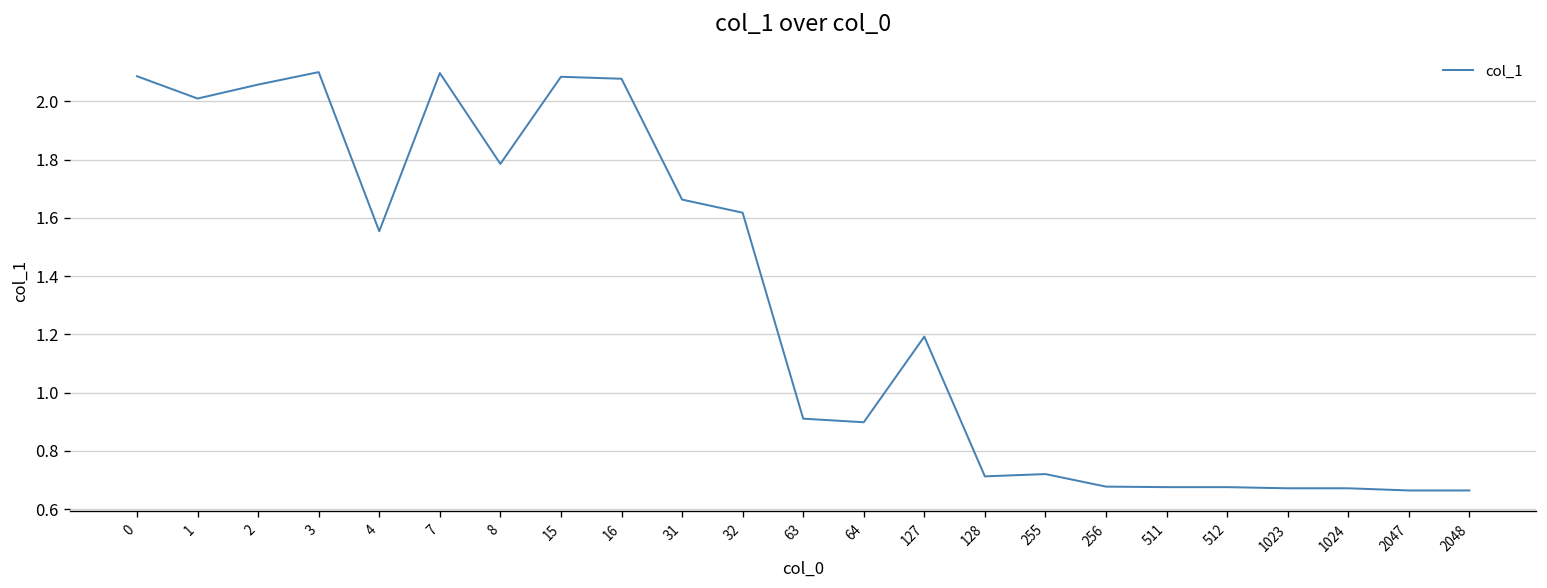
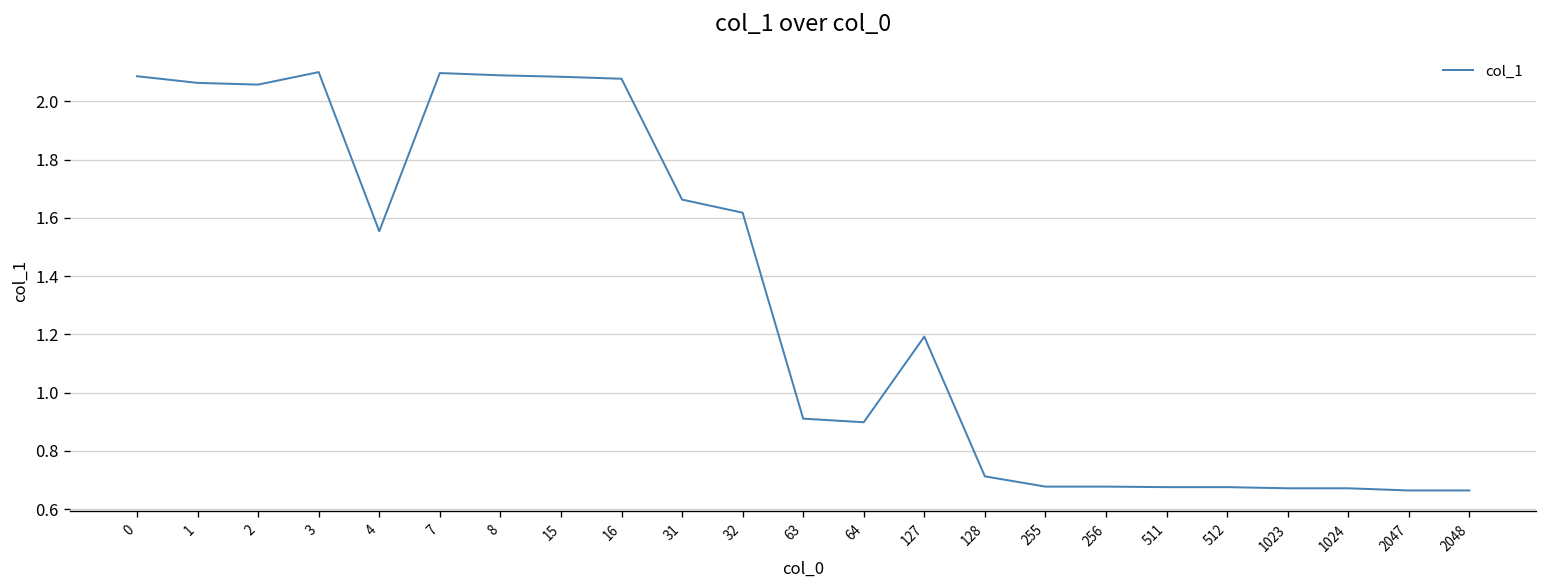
  {
    "0": 2.09,
-   "1": 2.01,
+   "1": 2.06,
    "2": 2.06,
    "3": 2.10,
    "4": 1.55,
    "7": 2.10,
-   "8": 1.79,
+   "8": 2.09,
    "15": 2.08,
    "16": 2.08,
    "31": 1.66,
    "32": 1.62,
    "63": 0.91,
    "64": 0.90,
    "127": 1.19,
    "128": 0.71,
-   "255": 0.72,
+   "255": 0.68,
    "256": 0.68,
    "511": 0.68,
    "512": 0.68,
    "1023": 0.67,
    "1024": 0.67,
    "2047": 0.66,
    "2048": 0.66
  }
